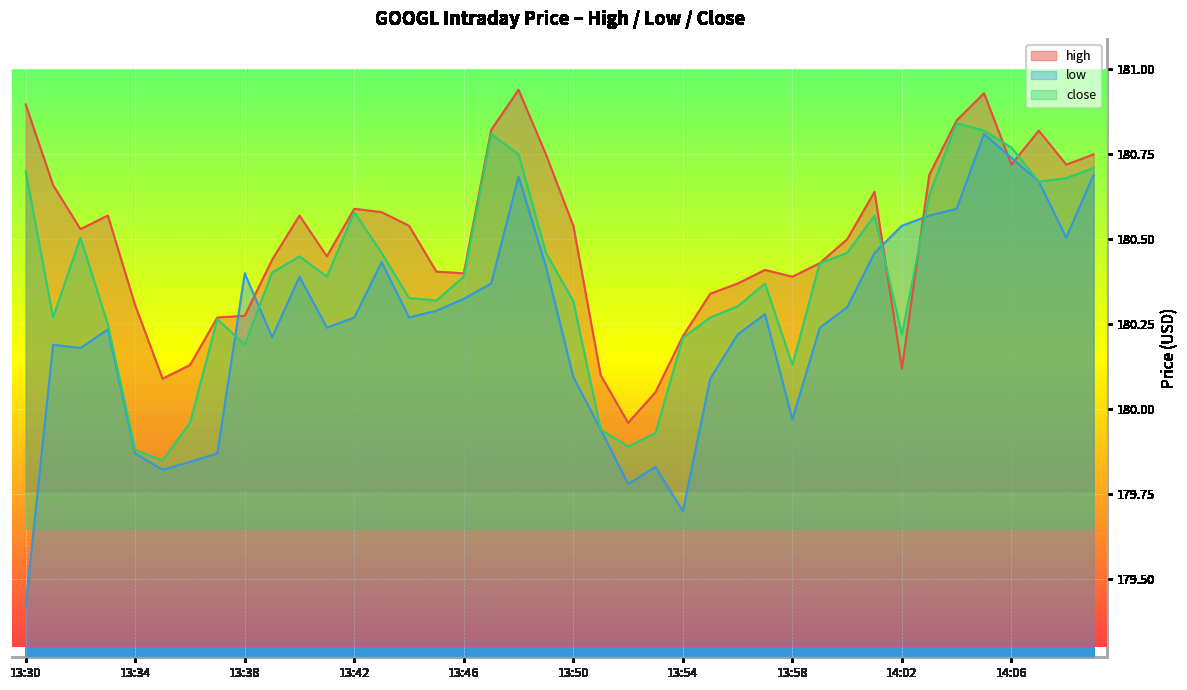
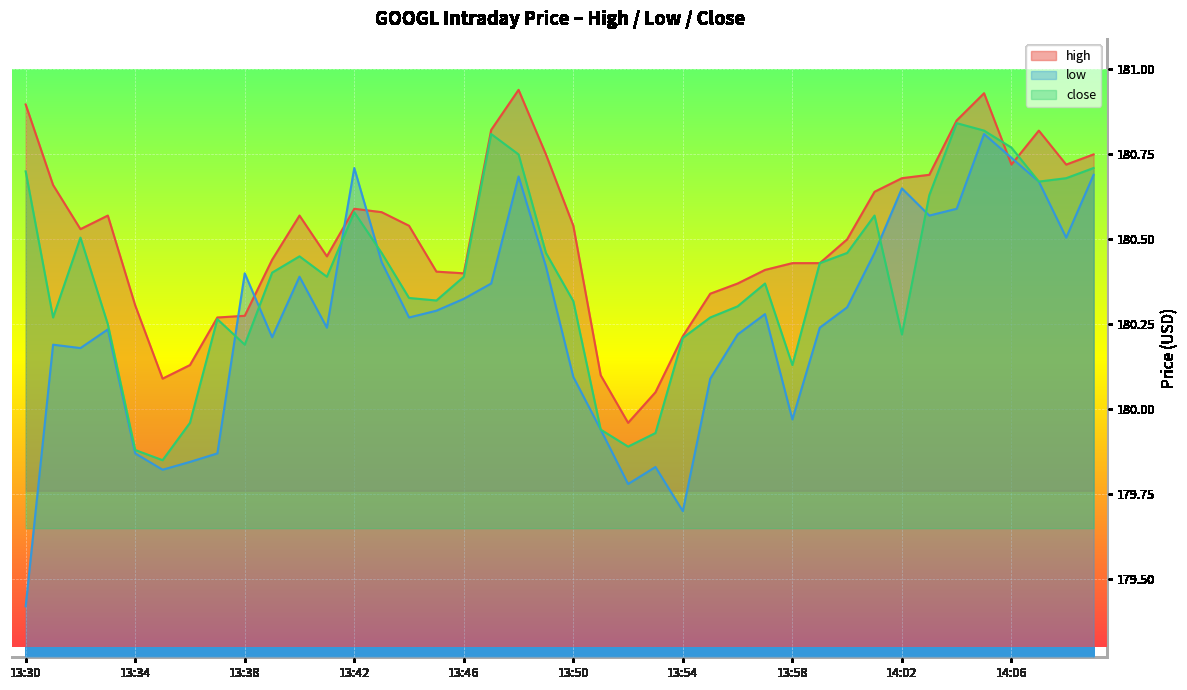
  {
    "high": {
      "13:30": 180.90,
      "13:34": 180.31,
      "13:38": 180.28,
      "13:42": 180.59,
      "13:46": 180.40,
      "13:50": 180.54,
-     "13:58": 180.39,
-     "14:02": 180.12,
+     "13:58": 180.43,
+     "14:02": 180.68,
      "14:06": 180.72
    },
    "low": {
      "13:30": 179.42,
      "13:34": 179.87,
      "13:38": 180.40,
-     "13:42": 180.27,
+     "13:42": 180.71,
      "13:46": 180.33,
      "13:50": 180.10,
      "13:54": 179.70,
      "13:58": 179.97,
-     "14:02": 180.54,
+     "14:02": 180.65,
      "14:06": 180.74
    },
    "close": {
      "13:30": 180.70,
      "13:34": 179.88,
      "13:38": 180.19,
      "13:42": 180.58,
      "13:46": 180.39,
      "13:50": 180.32,
      "13:58": 180.13,
      "14:02": 180.22,
      "14:06": 180.77
    }
  }
